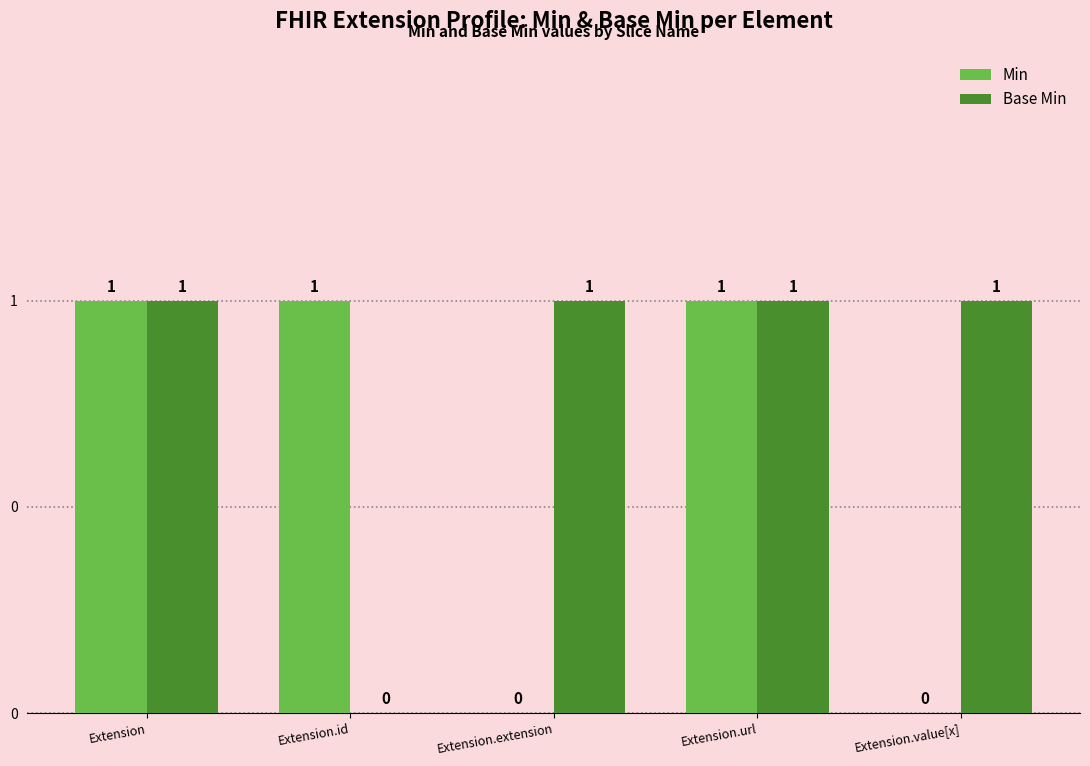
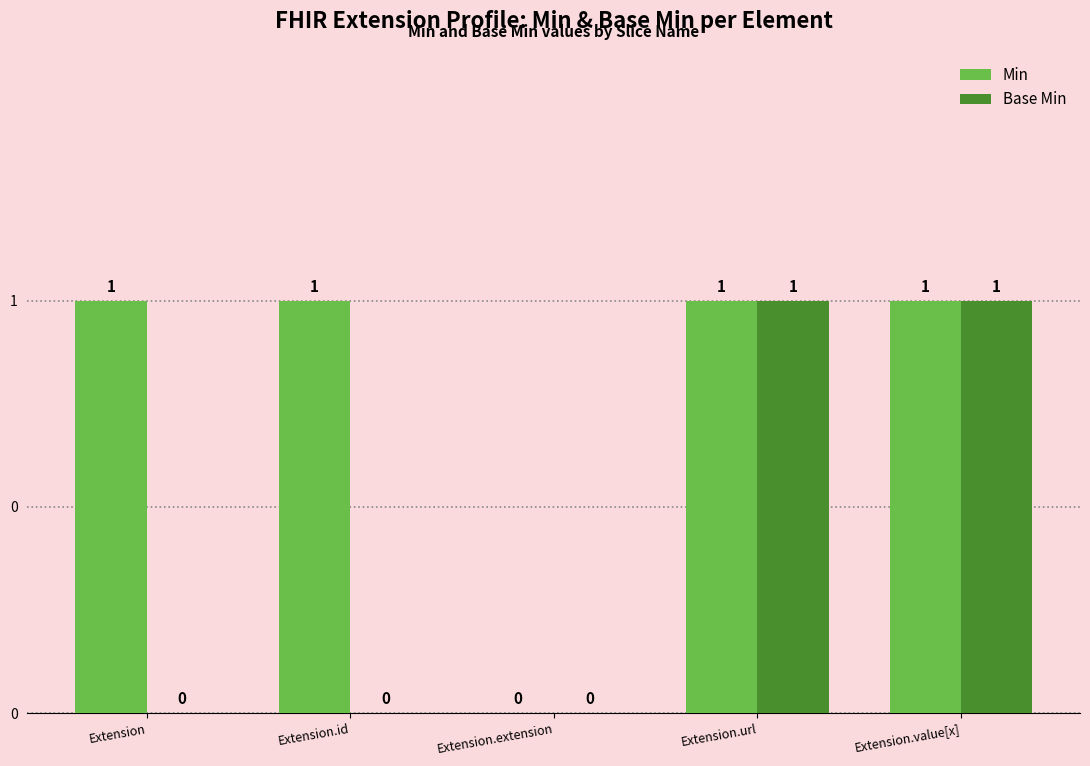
  {
    "Min": {
      "Extension": 1,
      "Extension.id": 1,
      "Extension.extension": 0,
      "Extension.url": 1,
-     "Extension.value[x]": 0
+     "Extension.value[x]": 1
    },
    "Base Min": {
-     "Extension": 1,
+     "Extension": 0,
      "Extension.id": 0,
-     "Extension.extension": 1,
+     "Extension.extension": 0,
      "Extension.url": 1,
      "Extension.value[x]": 1
    }
  }
